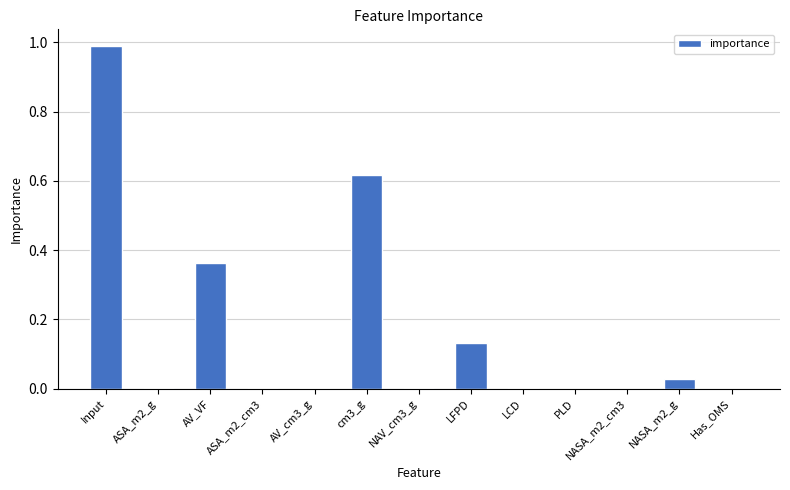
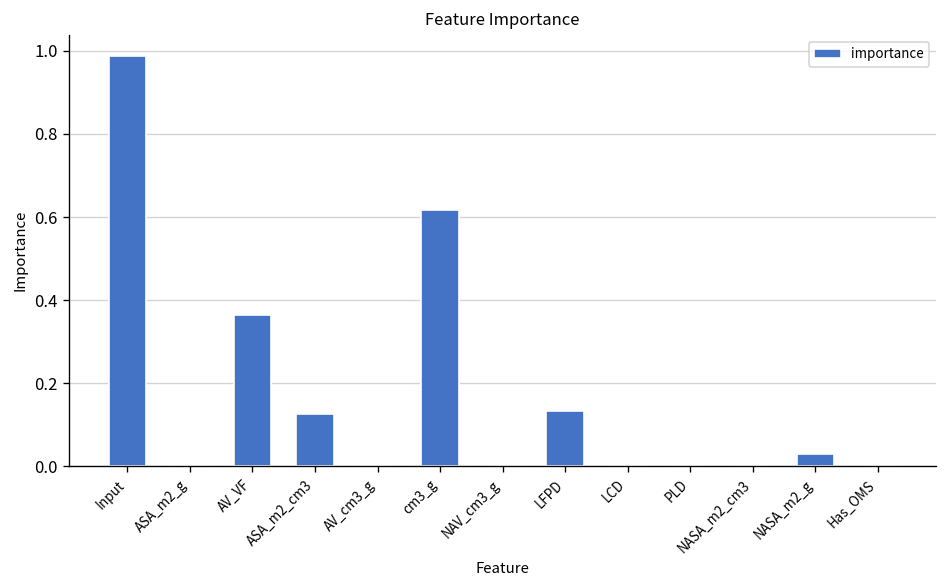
  {
    "Input": 0.99,
    "AV_VF": 0.36,
-   "ASA_m2_cm3": 0.00,
+   "ASA_m2_cm3": 0.13,
    "cm3_g": 0.62,
    "LFPD": 0.13,
    "NASA_m2_g": 0.03
  }
